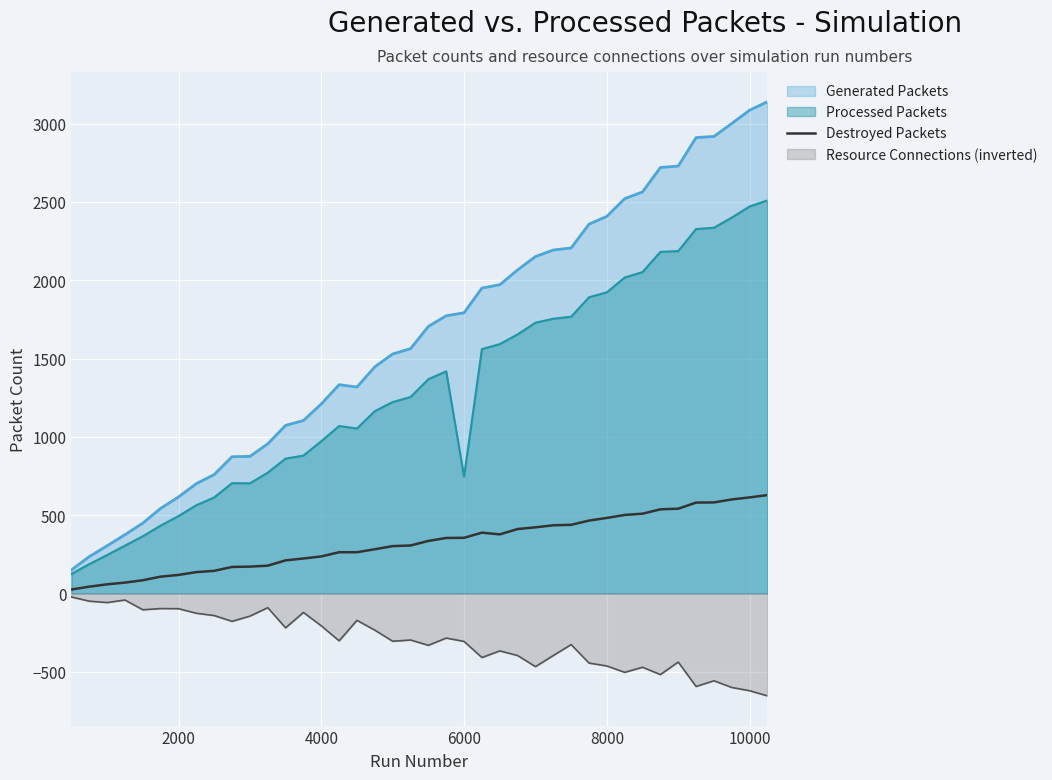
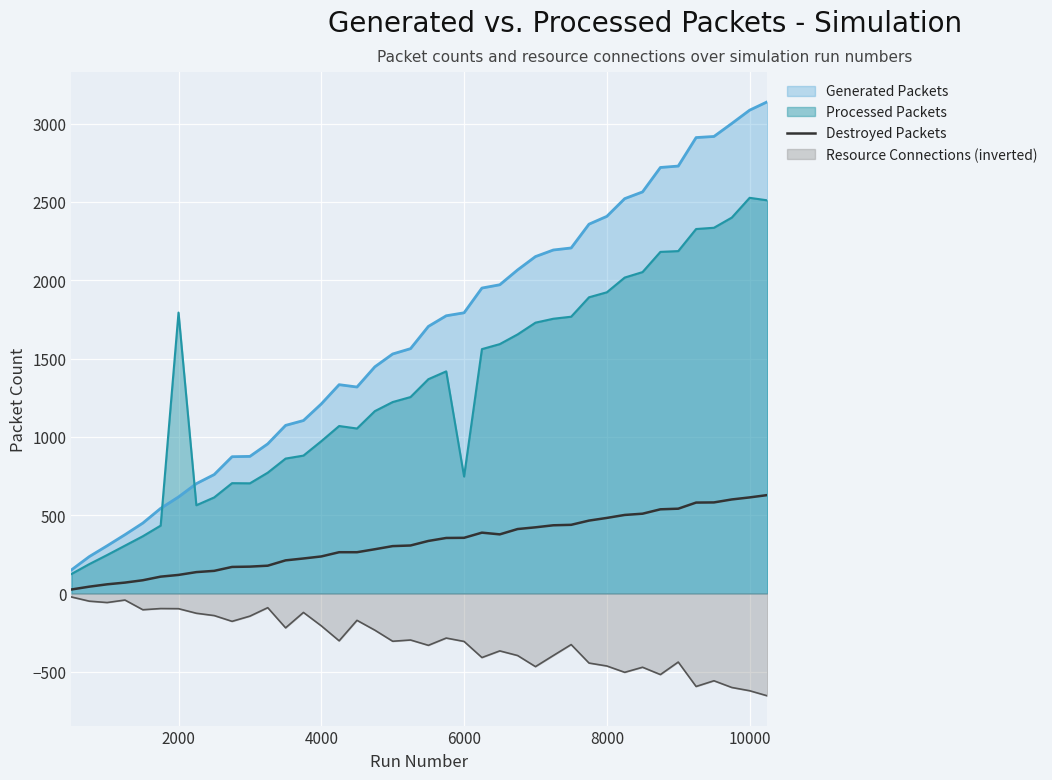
  {
    "Processed Packets": {
-     "2000": 490,
+     "2000": 1790,
      "4000": 970,
      "6000": 750,
      "8000": 1920,
-     "10000": 2470
+     "10000": 2530
    }
  }
